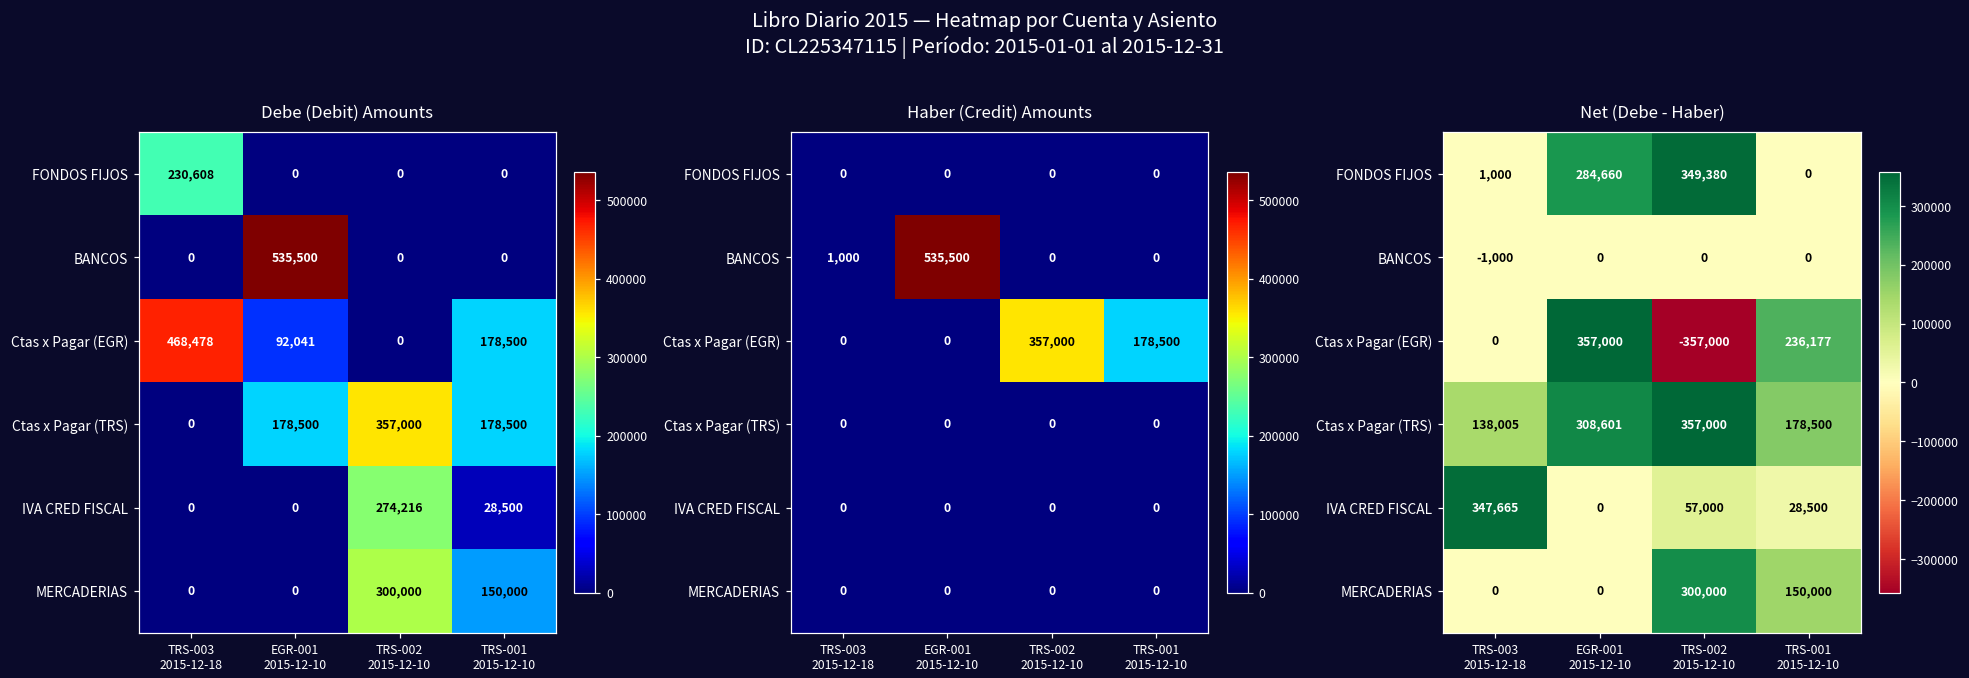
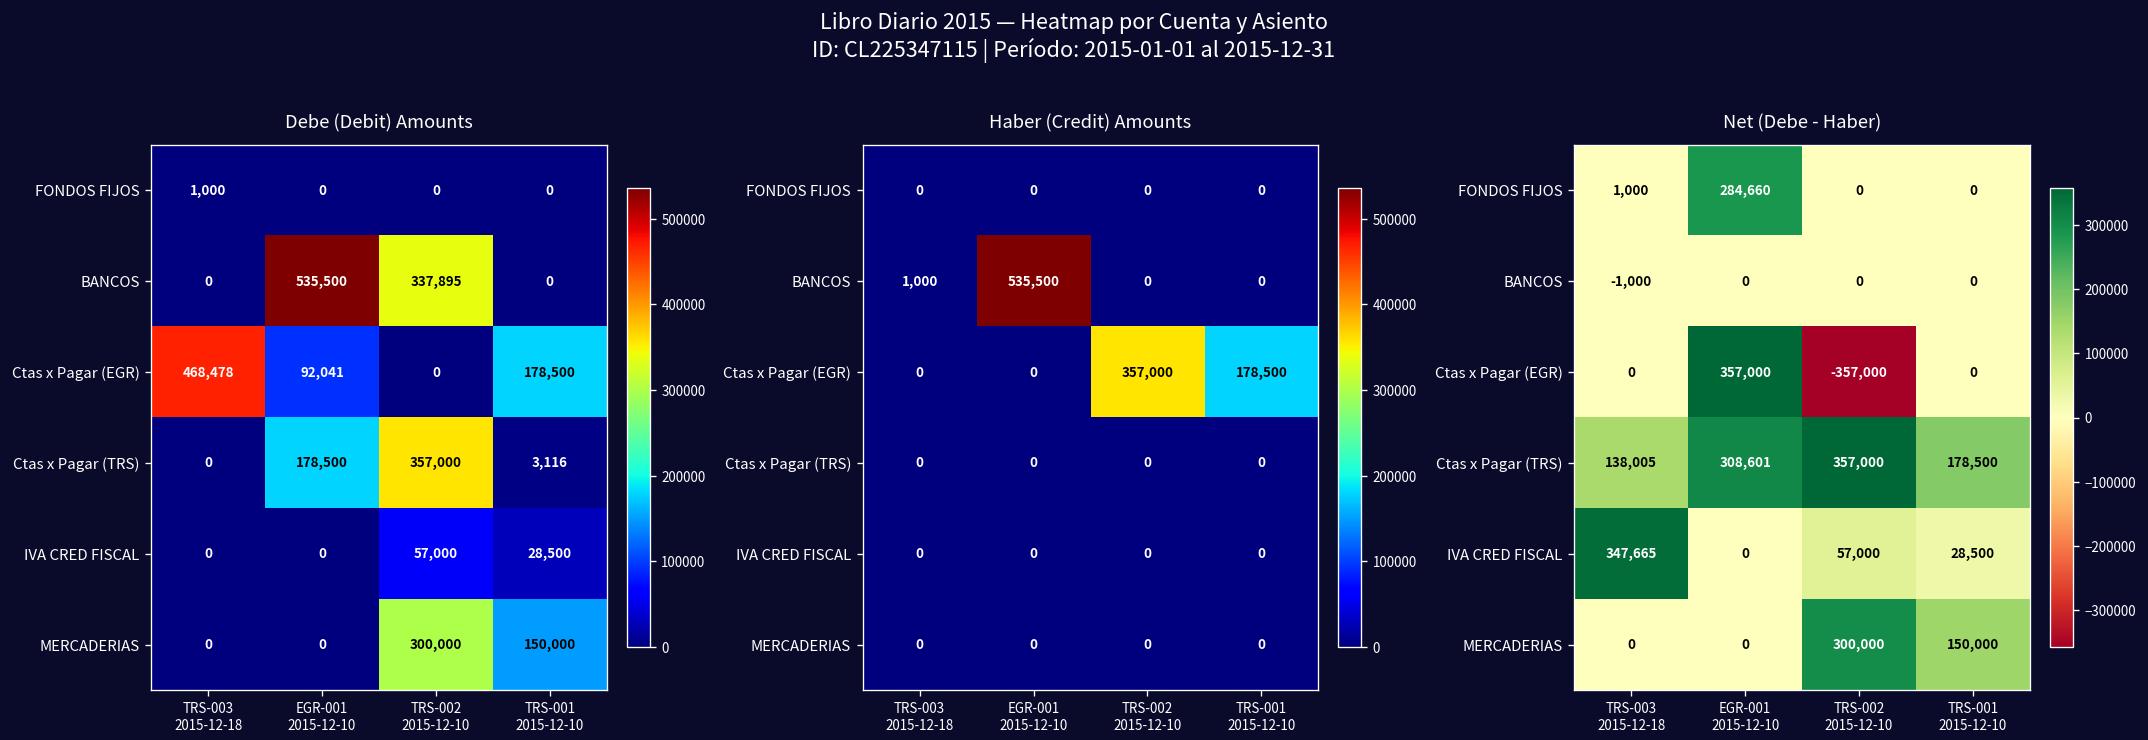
  {
    "Debe (Debit) Amounts": {
      "FONDOS FIJOS": {
-       "TRS-003 2015-12-18": "230,608",
+       "TRS-003 2015-12-18": "1,000",
        "EGR-001 2015-12-10": "0",
        "TRS-002 2015-12-10": "0",
        "TRS-001 2015-12-10": "0"
      },
      "BANCOS": {
        "TRS-003 2015-12-18": "0",
        "EGR-001 2015-12-10": "535,500",
-       "TRS-002 2015-12-10": "0",
+       "TRS-002 2015-12-10": "337,895",
        "TRS-001 2015-12-10": "0"
      },
      "Ctas x Pagar (EGR)": {
        "TRS-003 2015-12-18": "468,478",
        "EGR-001 2015-12-10": "92,041",
        "TRS-002 2015-12-10": "0",
        "TRS-001 2015-12-10": "178,500"
      },
      "Ctas x Pagar (TRS)": {
        "TRS-003 2015-12-18": "0",
        "EGR-001 2015-12-10": "178,500",
        "TRS-002 2015-12-10": "357,000",
-       "TRS-001 2015-12-10": "178,500"
+       "TRS-001 2015-12-10": "3,116"
      },
      "IVA CRED FISCAL": {
        "TRS-003 2015-12-18": "0",
        "EGR-001 2015-12-10": "0",
-       "TRS-002 2015-12-10": "274,216",
+       "TRS-002 2015-12-10": "57,000",
        "TRS-001 2015-12-10": "28,500"
      },
      "MERCADERIAS": {
        "TRS-003 2015-12-18": "0",
        "EGR-001 2015-12-10": "0",
        "TRS-002 2015-12-10": "300,000",
        "TRS-001 2015-12-10": "150,000"
      }
    },
    "Haber (Credit) Amounts": {
      "FONDOS FIJOS": {
        "TRS-003 2015-12-18": "0",
        "EGR-001 2015-12-10": "0",
        "TRS-002 2015-12-10": "0",
        "TRS-001 2015-12-10": "0"
      },
      "BANCOS": {
        "TRS-003 2015-12-18": "1,000",
        "EGR-001 2015-12-10": "535,500",
        "TRS-002 2015-12-10": "0",
        "TRS-001 2015-12-10": "0"
      },
      "Ctas x Pagar (EGR)": {
        "TRS-003 2015-12-18": "0",
        "EGR-001 2015-12-10": "0",
        "TRS-002 2015-12-10": "357,000",
        "TRS-001 2015-12-10": "178,500"
      },
      "Ctas x Pagar (TRS)": {
        "TRS-003 2015-12-18": "0",
        "EGR-001 2015-12-10": "0",
        "TRS-002 2015-12-10": "0",
        "TRS-001 2015-12-10": "0"
      },
      "IVA CRED FISCAL": {
        "TRS-003 2015-12-18": "0",
        "EGR-001 2015-12-10": "0",
        "TRS-002 2015-12-10": "0",
        "TRS-001 2015-12-10": "0"
      },
      "MERCADERIAS": {
        "TRS-003 2015-12-18": "0",
        "EGR-001 2015-12-10": "0",
        "TRS-002 2015-12-10": "0",
        "TRS-001 2015-12-10": "0"
      }
    },
    "Net (Debe - Haber)": {
      "FONDOS FIJOS": {
        "TRS-003 2015-12-18": "1,000",
        "EGR-001 2015-12-10": "284,660",
-       "TRS-002 2015-12-10": "349,380",
+       "TRS-002 2015-12-10": "0",
        "TRS-001 2015-12-10": "0"
      },
      "BANCOS": {
        "TRS-003 2015-12-18": "-1,000",
        "EGR-001 2015-12-10": "0",
        "TRS-002 2015-12-10": "0",
        "TRS-001 2015-12-10": "0"
      },
      "Ctas x Pagar (EGR)": {
        "TRS-003 2015-12-18": "0",
        "EGR-001 2015-12-10": "357,000",
        "TRS-002 2015-12-10": "-357,000",
-       "TRS-001 2015-12-10": "236,177"
+       "TRS-001 2015-12-10": "0"
      },
      "Ctas x Pagar (TRS)": {
        "TRS-003 2015-12-18": "138,005",
        "EGR-001 2015-12-10": "308,601",
        "TRS-002 2015-12-10": "357,000",
        "TRS-001 2015-12-10": "178,500"
      },
      "IVA CRED FISCAL": {
        "TRS-003 2015-12-18": "347,665",
        "EGR-001 2015-12-10": "0",
        "TRS-002 2015-12-10": "57,000",
        "TRS-001 2015-12-10": "28,500"
      },
      "MERCADERIAS": {
        "TRS-003 2015-12-18": "0",
        "EGR-001 2015-12-10": "0",
        "TRS-002 2015-12-10": "300,000",
        "TRS-001 2015-12-10": "150,000"
      }
    }
  }
